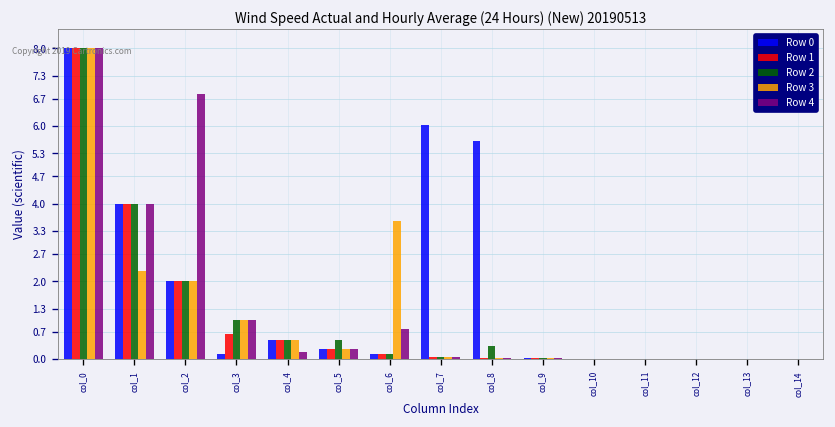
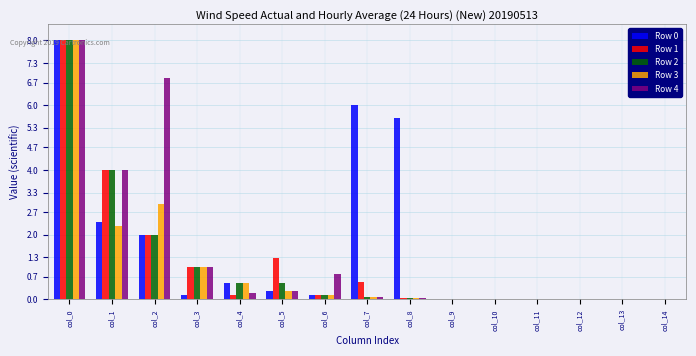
  {
    "Row 0": {
      "col_0": 8.0,
-     "col_1": 4.0,
+     "col_1": 2.4,
      "col_2": 2.0,
      "col_3": 0.1,
      "col_4": 0.5,
      "col_5": 0.3,
      "col_6": 0.1,
      "col_7": 6.0,
      "col_8": 5.6
    },
    "Row 1": {
      "col_0": 8.0,
      "col_1": 4.0,
      "col_2": 2.0,
-     "col_3": 0.6,
-     "col_4": 0.5,
-     "col_5": 0.3,
+     "col_3": 1.0,
+     "col_4": 0.1,
+     "col_5": 1.3,
      "col_6": 0.1,
-     "col_7": 0.1
+     "col_7": 0.5
    },
    "Row 2": {
      "col_0": 8.0,
      "col_1": 4.0,
      "col_2": 2.0,
      "col_3": 1.0,
      "col_4": 0.5,
      "col_5": 0.5,
      "col_6": 0.1,
-     "col_8": 0.3
+     "col_8": 0.0
    },
    "Row 3": {
      "col_0": 8.0,
      "col_1": 2.3,
-     "col_2": 2.0,
+     "col_2": 2.9,
      "col_3": 1.0,
      "col_4": 0.5,
      "col_5": 0.3,
-     "col_6": 3.6
+     "col_6": 0.1
    },
    "Row 4": {
      "col_0": 8.0,
      "col_1": 4.0,
      "col_2": 6.8,
      "col_3": 1.0,
      "col_4": 0.2,
      "col_5": 0.3,
      "col_6": 0.8
    }
  }
